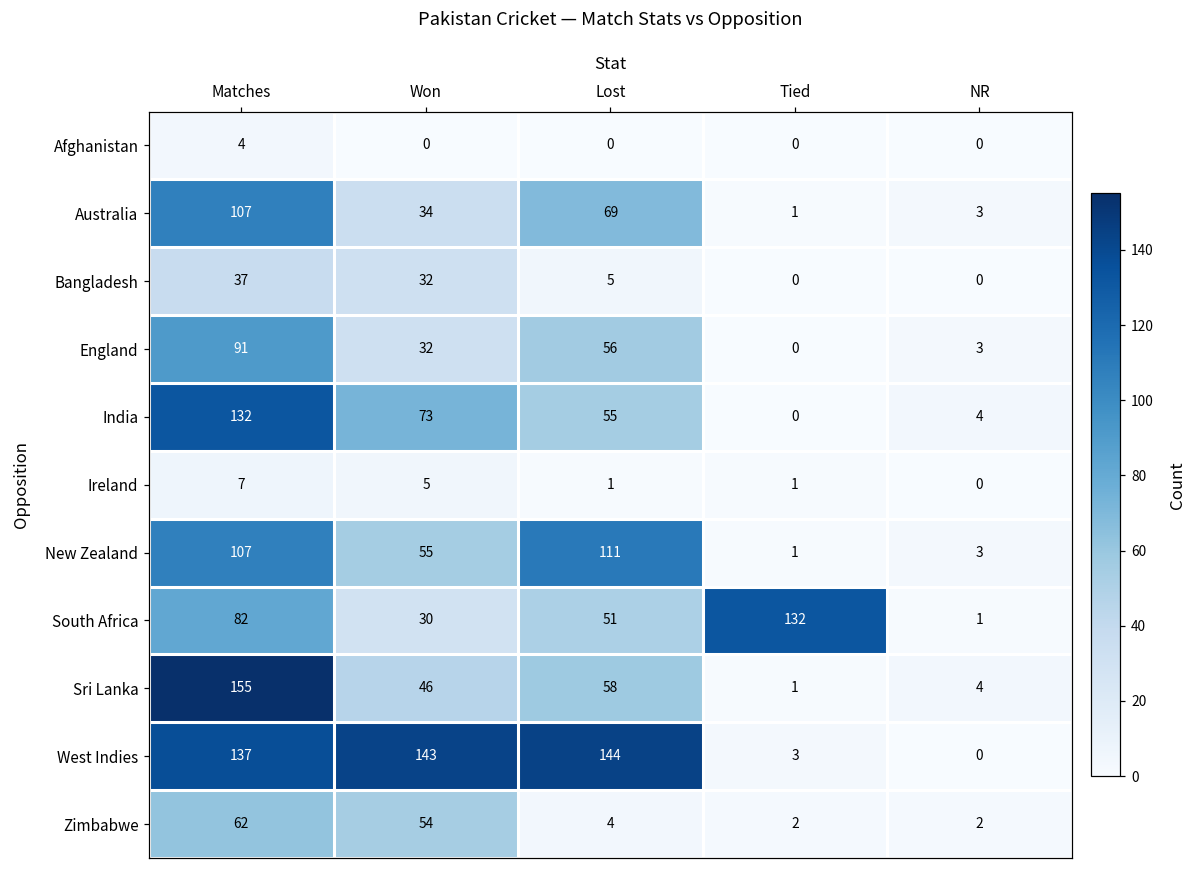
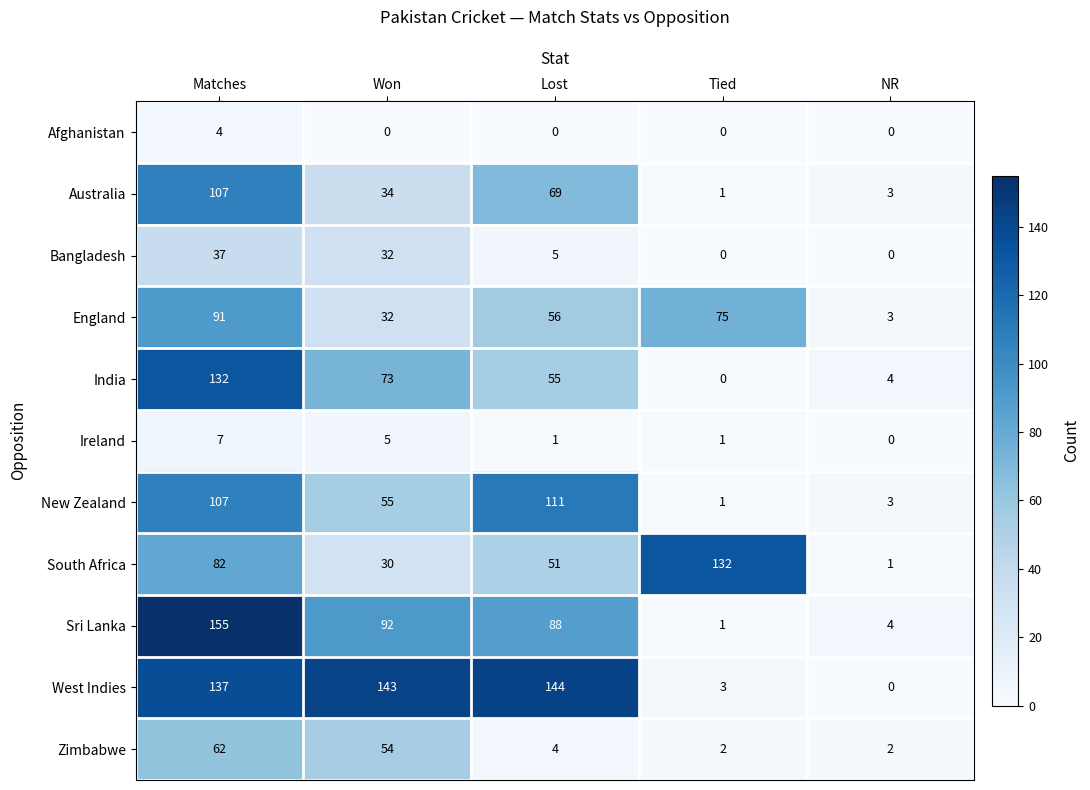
  {
    "Afghanistan": {
      "Matches": 4,
      "Won": 0,
      "Lost": 0,
      "Tied": 0,
      "NR": 0
    },
    "Australia": {
      "Matches": 107,
      "Won": 34,
      "Lost": 69,
      "Tied": 1,
      "NR": 3
    },
    "Bangladesh": {
      "Matches": 37,
      "Won": 32,
      "Lost": 5,
      "Tied": 0,
      "NR": 0
    },
    "England": {
      "Matches": 91,
      "Won": 32,
      "Lost": 56,
-     "Tied": 0,
+     "Tied": 75,
      "NR": 3
    },
    "India": {
      "Matches": 132,
      "Won": 73,
      "Lost": 55,
      "Tied": 0,
      "NR": 4
    },
    "Ireland": {
      "Matches": 7,
      "Won": 5,
      "Lost": 1,
      "Tied": 1,
      "NR": 0
    },
    "New Zealand": {
      "Matches": 107,
      "Won": 55,
      "Lost": 111,
      "Tied": 1,
      "NR": 3
    },
    "South Africa": {
      "Matches": 82,
      "Won": 30,
      "Lost": 51,
      "Tied": 132,
      "NR": 1
    },
    "Sri Lanka": {
      "Matches": 155,
-     "Won": 46,
-     "Lost": 58,
+     "Won": 92,
+     "Lost": 88,
      "Tied": 1,
      "NR": 4
    },
    "West Indies": {
      "Matches": 137,
      "Won": 143,
      "Lost": 144,
      "Tied": 3,
      "NR": 0
    },
    "Zimbabwe": {
      "Matches": 62,
      "Won": 54,
      "Lost": 4,
      "Tied": 2,
      "NR": 2
    }
  }
